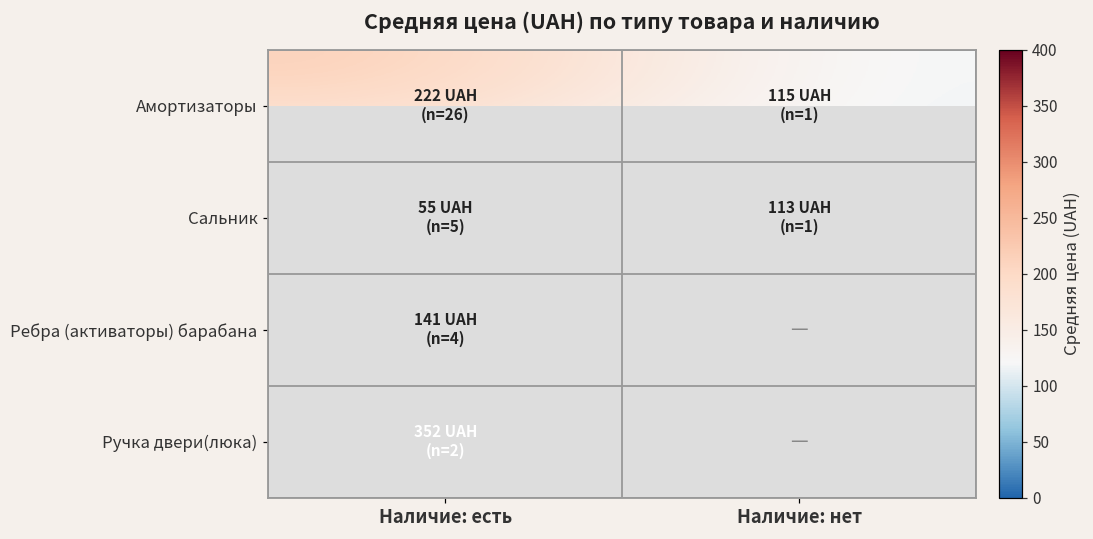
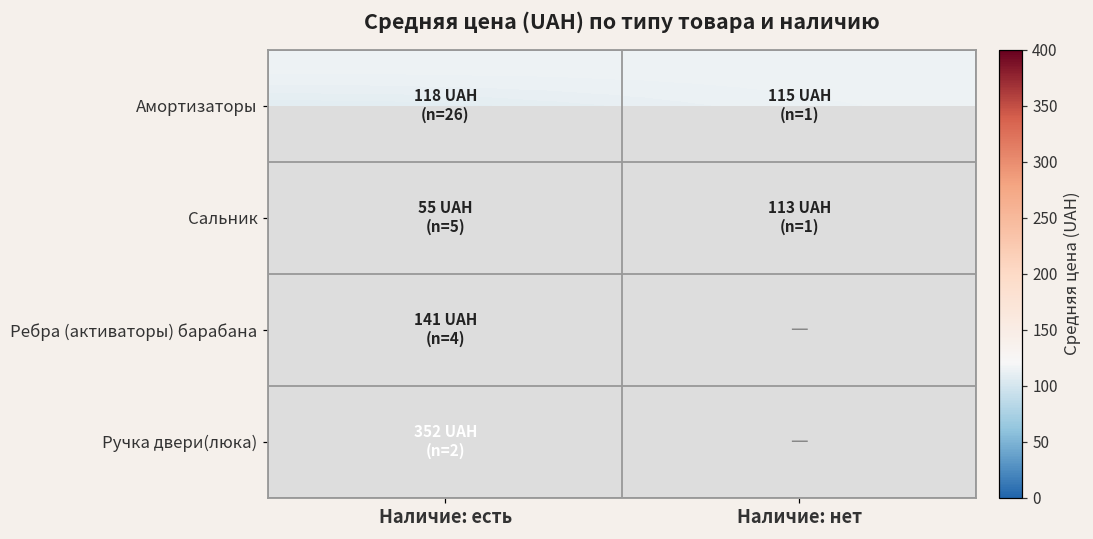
  {
    "Амортизаторы": {
-     "Наличие: есть": 222
+     "Наличие: есть": 118
    }
  }
